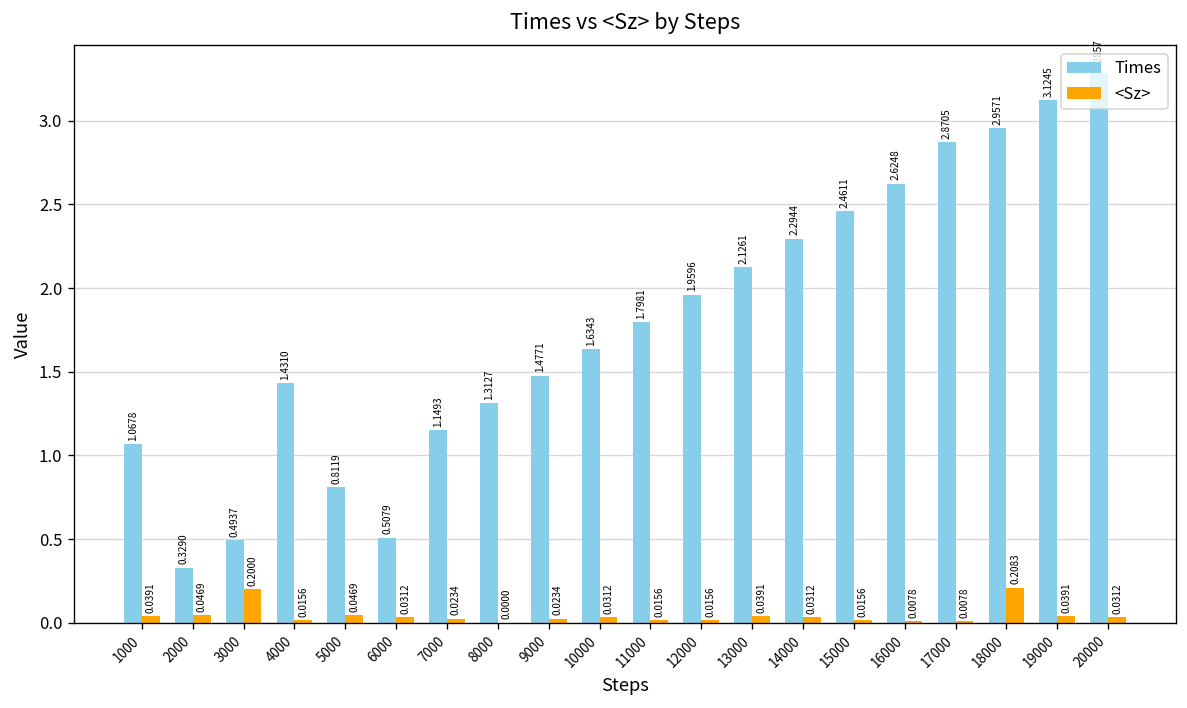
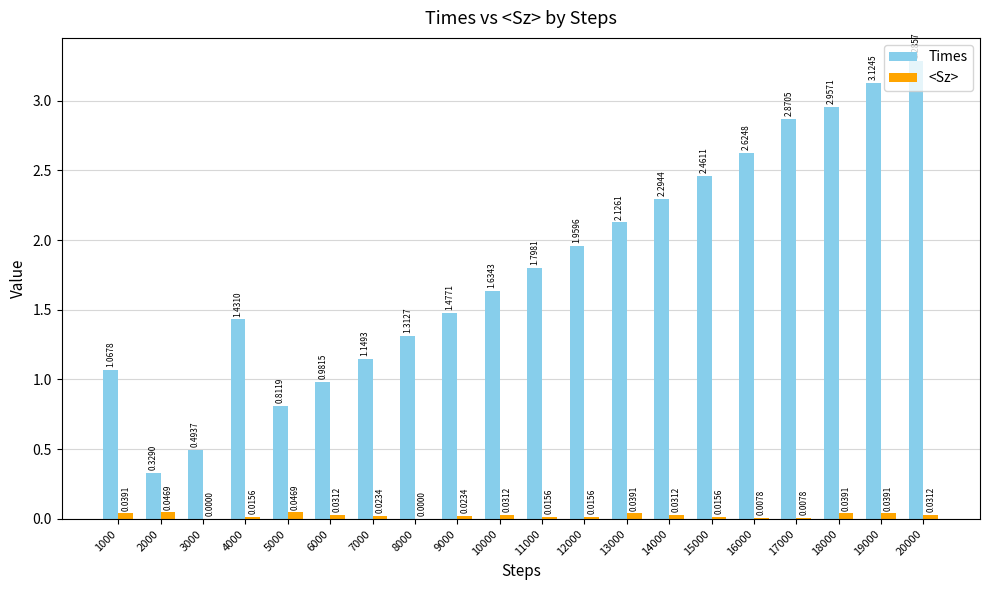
  {
    "Times": {
      "1000": 1.0678,
      "2000": 0.3290,
      "3000": 0.4937,
      "4000": 1.4310,
      "5000": 0.8119,
-     "6000": 0.5079,
+     "6000": 0.9815,
      "7000": 1.1493,
      "8000": 1.3127,
      "9000": 1.4771,
      "10000": 1.6343,
      "11000": 1.7981,
      "12000": 1.9596,
      "13000": 2.1261,
      "14000": 2.2944,
      "15000": 2.4611,
      "16000": 2.6248,
      "17000": 2.8705,
      "18000": 2.9571,
      "19000": 3.1245
    },
    "<Sz>": {
      "1000": 0.0391,
      "2000": 0.0469,
-     "3000": 0.2000,
+     "3000": 0.0000,
      "4000": 0.0156,
      "5000": 0.0469,
      "6000": 0.0312,
      "7000": 0.0234,
      "8000": 0.0000,
      "9000": 0.0234,
      "10000": 0.0312,
      "11000": 0.0156,
      "12000": 0.0156,
      "13000": 0.0391,
      "14000": 0.0312,
      "15000": 0.0156,
      "16000": 0.0078,
      "17000": 0.0078,
-     "18000": 0.2083,
+     "18000": 0.0391,
      "19000": 0.0391,
      "20000": 0.0312
    }
  }
